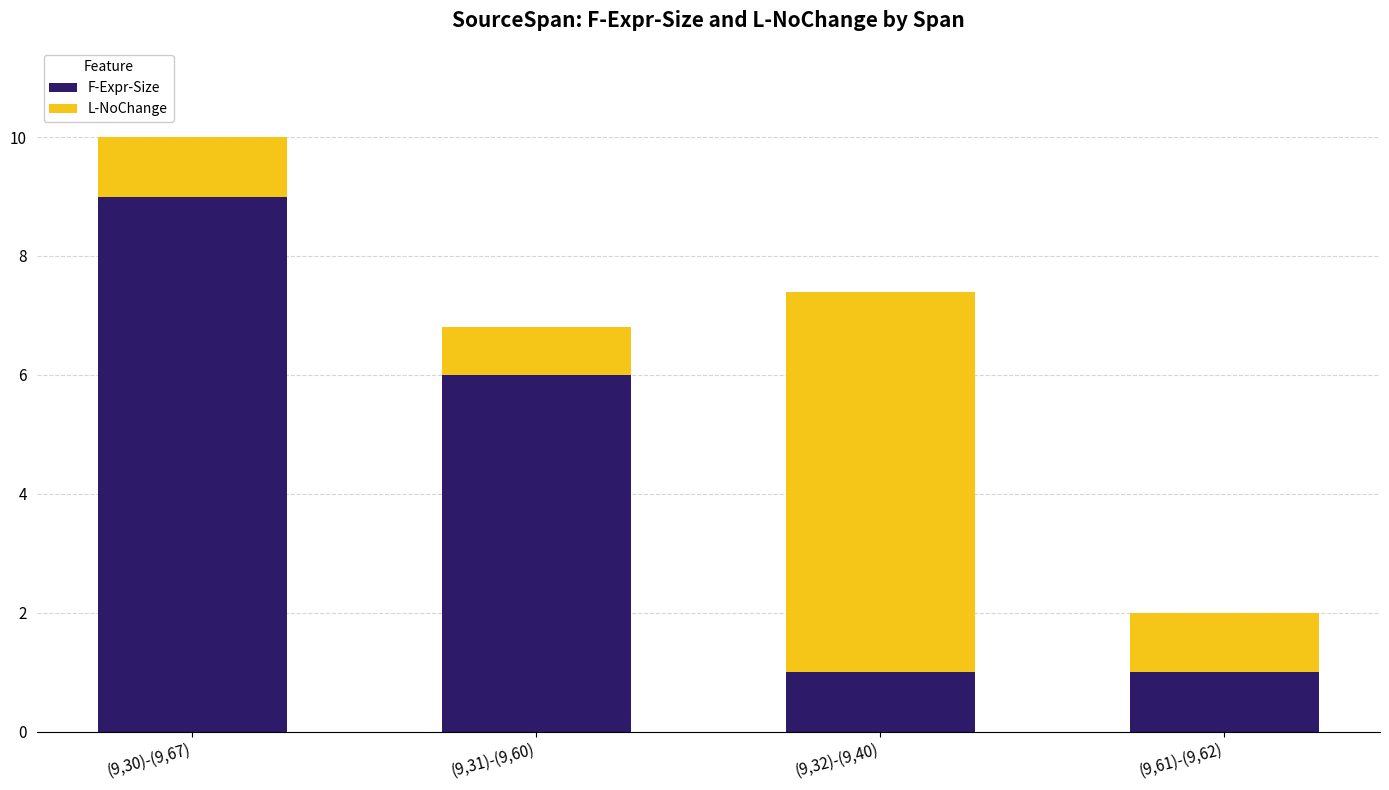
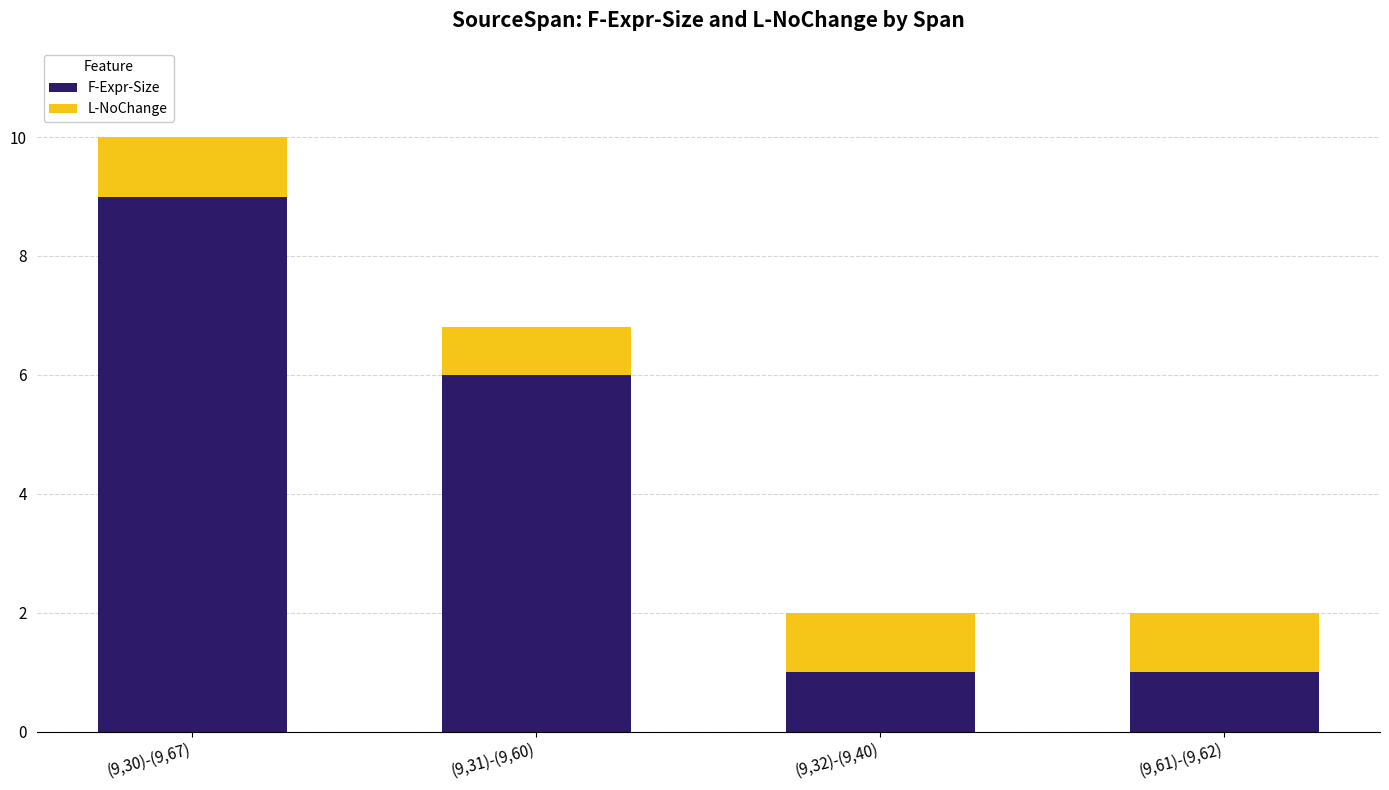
  {
    "F-Expr-Size": {
      "(9,30)-(9,67)": 9.0,
      "(9,31)-(9,60)": 6.0,
      "(9,32)-(9,40)": 1.0,
      "(9,61)-(9,62)": 1.0
    },
    "L-NoChange": {
      "(9,30)-(9,67)": 1.0,
      "(9,31)-(9,60)": 0.8,
-     "(9,32)-(9,40)": 6.4,
+     "(9,32)-(9,40)": 1.0,
      "(9,61)-(9,62)": 1.0
    }
  }
